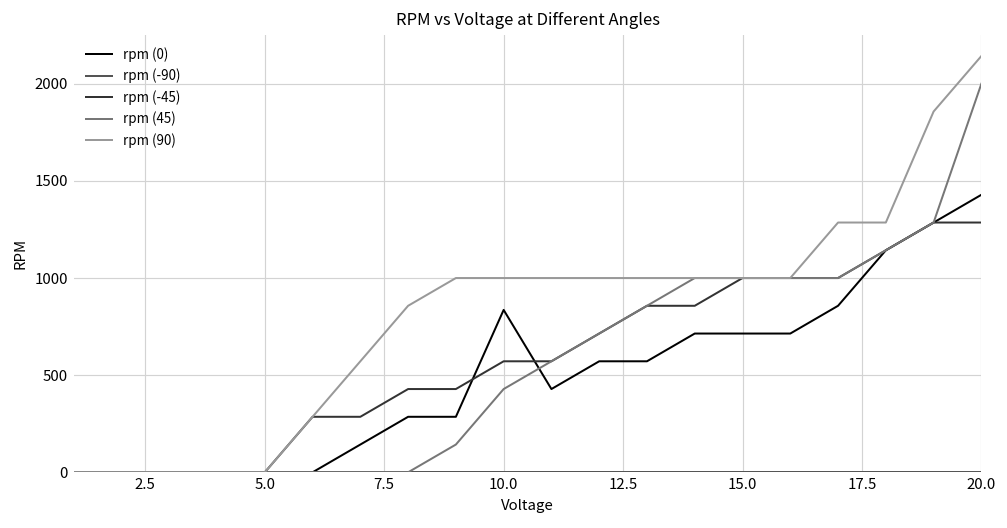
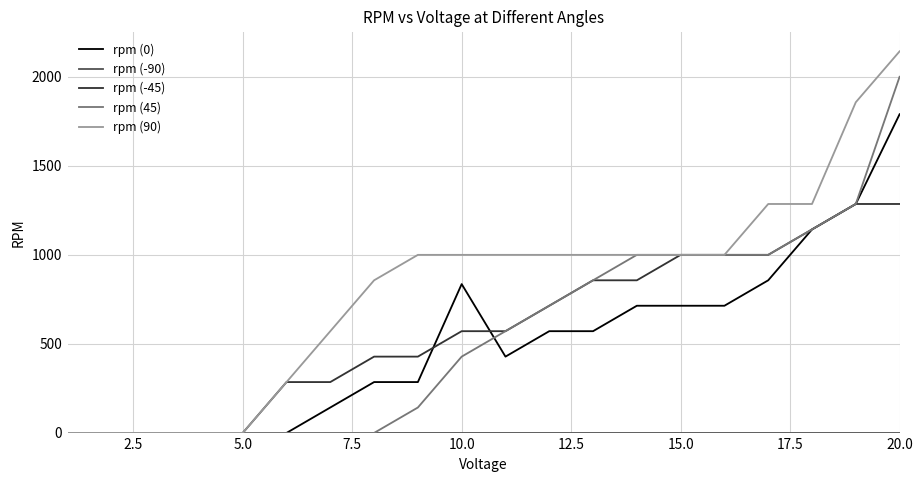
  {
    "rpm (0)": {
      "10.0": 840,
      "15.0": 710,
-     "20.0": 1430
+     "20.0": 1790
    }
  }
